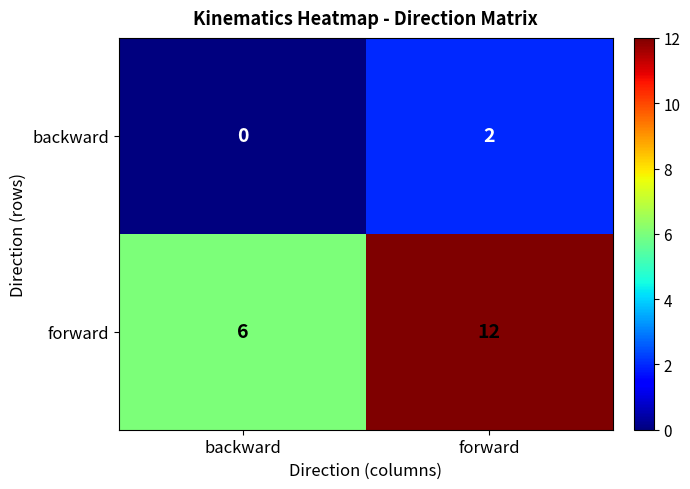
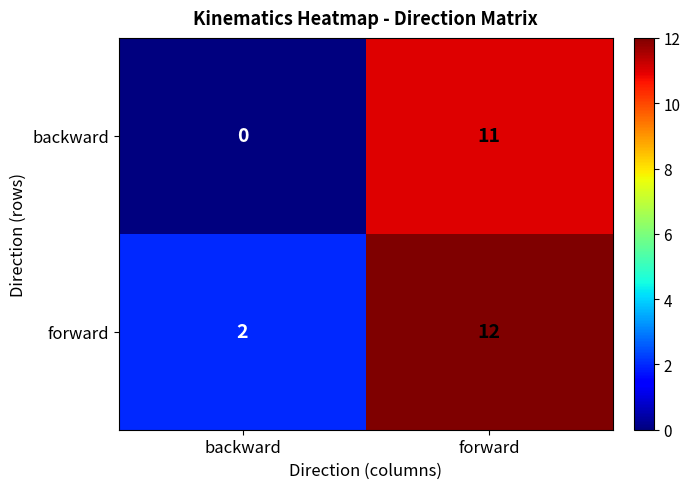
  {
    "backward": {
      "backward": 0,
-     "forward": 2
+     "forward": 11
    },
    "forward": {
-     "backward": 6,
+     "backward": 2,
      "forward": 12
    }
  }
